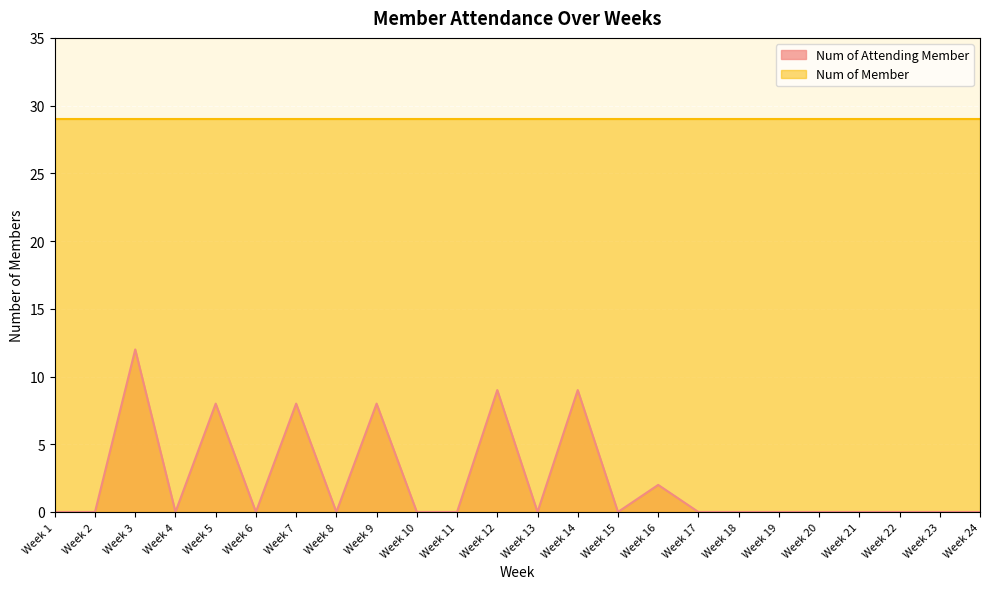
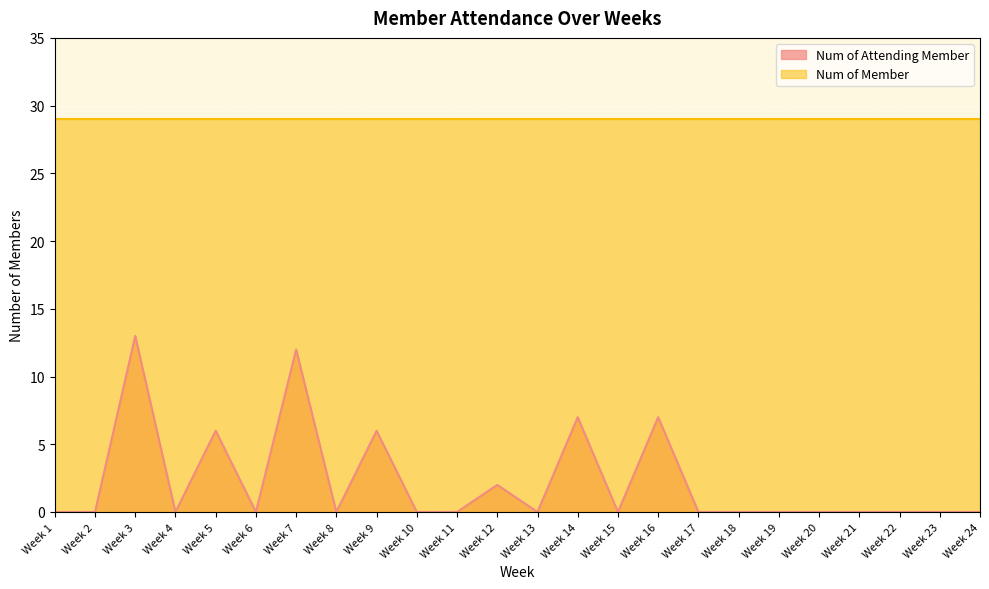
  {
    "Num of Attending Member": {
      "Week 1": 0,
      "Week 2": 0,
-     "Week 3": 12,
+     "Week 3": 13,
      "Week 4": 0,
-     "Week 5": 8,
+     "Week 5": 6,
      "Week 6": 0,
-     "Week 7": 8,
+     "Week 7": 12,
      "Week 8": 0,
-     "Week 9": 8,
+     "Week 9": 6,
      "Week 10": 0,
      "Week 11": 0,
-     "Week 12": 9,
+     "Week 12": 2,
      "Week 13": 0,
-     "Week 14": 9,
+     "Week 14": 7,
      "Week 15": 0,
-     "Week 16": 2,
+     "Week 16": 7,
      "Week 17": 0,
      "Week 18": 0,
      "Week 19": 0,
      "Week 20": 0,
      "Week 21": 0,
      "Week 22": 0,
      "Week 23": 0,
      "Week 24": 0
    },
    "Num of Member": {
      "Week 1": 29,
      "Week 2": 29,
      "Week 3": 29,
      "Week 4": 29,
      "Week 5": 29,
      "Week 6": 29,
      "Week 7": 29,
      "Week 8": 29,
      "Week 9": 29,
      "Week 10": 29,
      "Week 11": 29,
      "Week 12": 29,
      "Week 13": 29,
      "Week 14": 29,
      "Week 15": 29,
      "Week 16": 29,
      "Week 17": 29,
      "Week 18": 29,
      "Week 19": 29,
      "Week 20": 29,
      "Week 21": 29,
      "Week 22": 29,
      "Week 23": 29,
      "Week 24": 29
    }
  }
